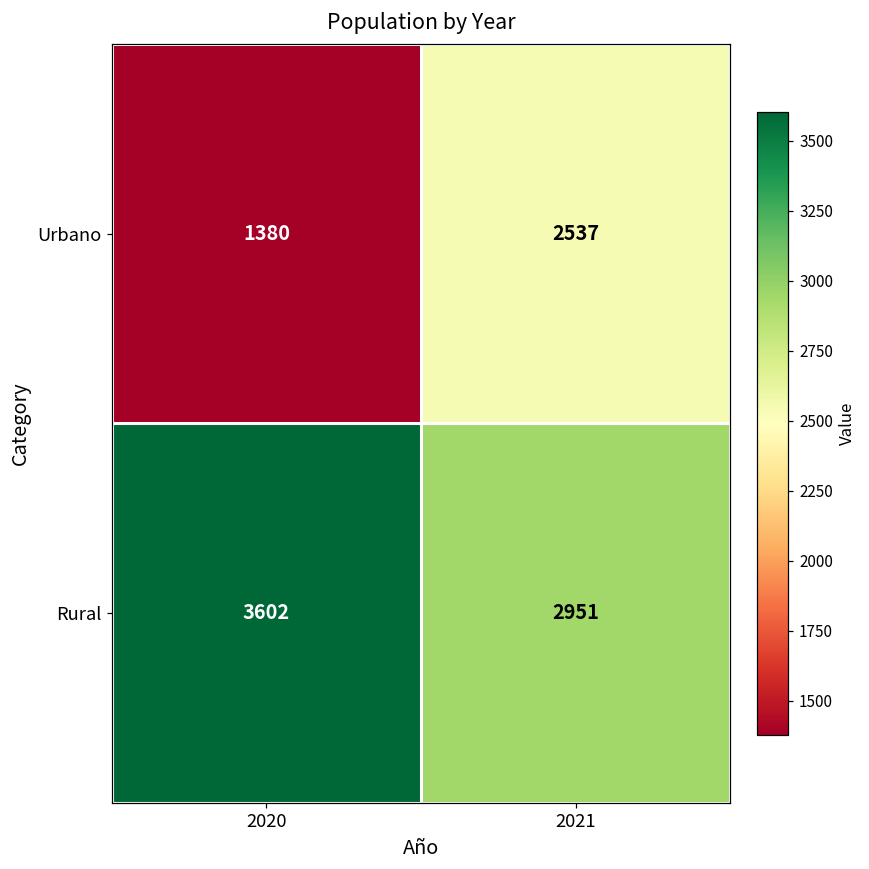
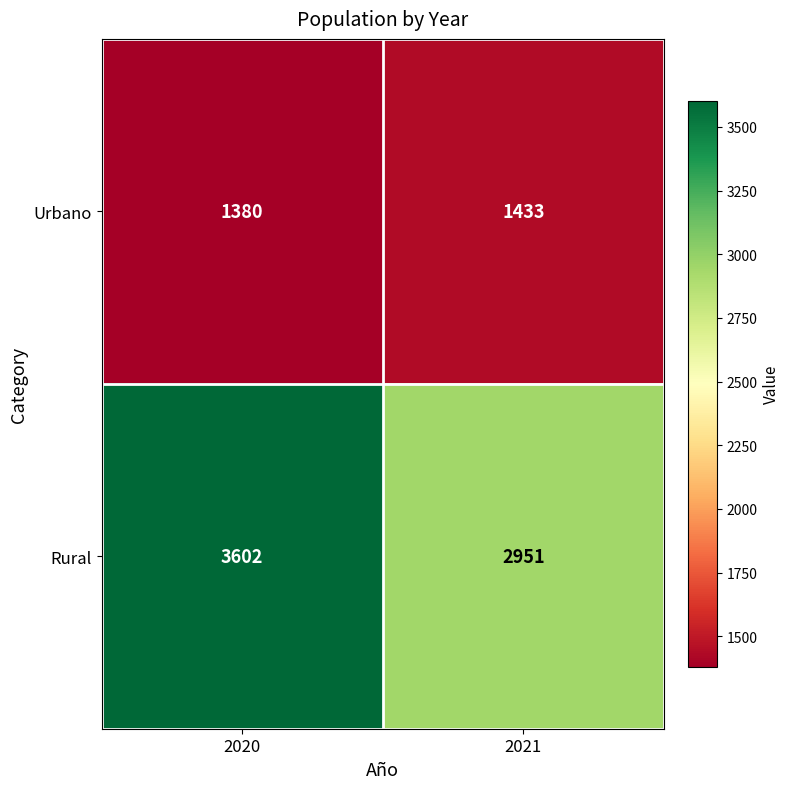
  {
    "Urbano": {
      "2020": 1380,
-     "2021": 2537
+     "2021": 1433
    },
    "Rural": {
      "2020": 3602,
      "2021": 2951
    }
  }
